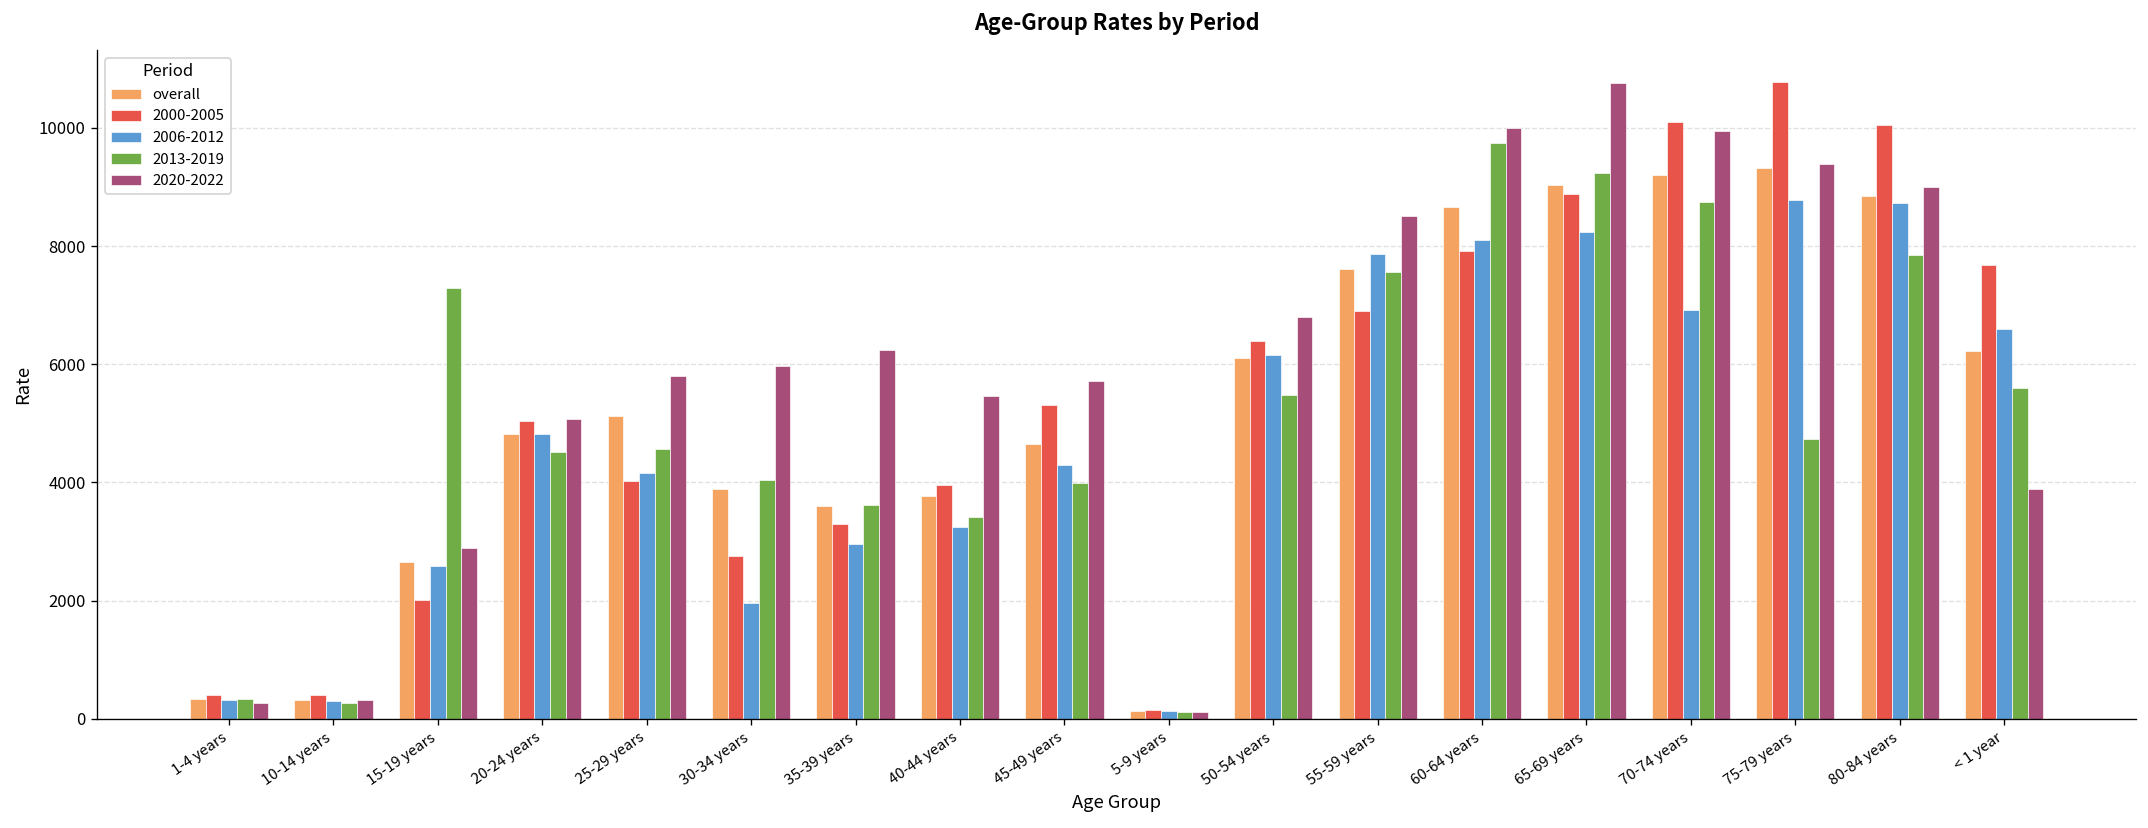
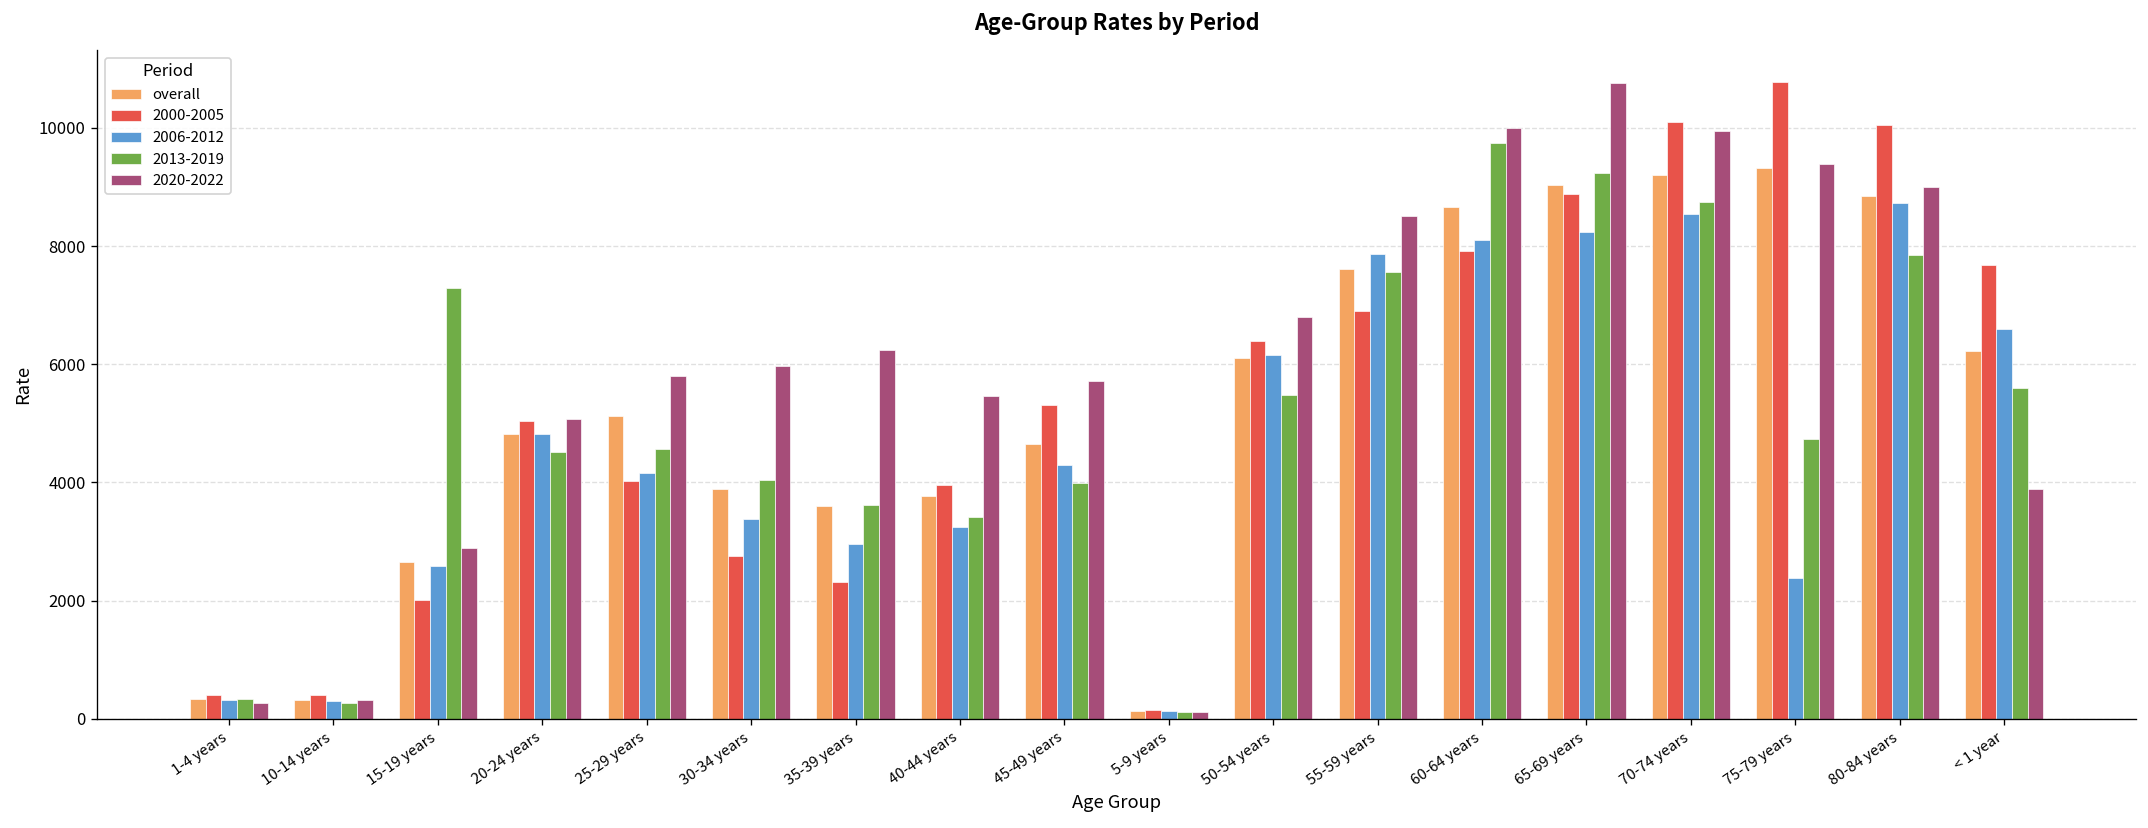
  {
    "overall": {
      "1-4 years": 300,
      "10-14 years": 300,
      "15-19 years": 2600,
      "20-24 years": 4800,
      "25-29 years": 5100,
      "30-34 years": 3900,
      "35-39 years": 3600,
      "40-44 years": 3800,
      "45-49 years": 4700,
      "5-9 years": 100,
      "50-54 years": 6100,
      "55-59 years": 7600,
      "60-64 years": 8700,
      "65-69 years": 9000,
      "70-74 years": 9200,
      "75-79 years": 9300,
      "80-84 years": 8800,
      "< 1 year": 6200
    },
    "2000-2005": {
      "1-4 years": 400,
      "10-14 years": 400,
      "15-19 years": 2000,
      "20-24 years": 5000,
      "25-29 years": 4000,
      "30-34 years": 2800,
-     "35-39 years": 3300,
+     "35-39 years": 2300,
      "40-44 years": 4000,
      "45-49 years": 5300,
      "5-9 years": 100,
      "50-54 years": 6400,
      "55-59 years": 6900,
      "60-64 years": 7900,
      "65-69 years": 8900,
      "70-74 years": 10100,
      "75-79 years": 10800,
      "80-84 years": 10000,
      "< 1 year": 7700
    },
    "2006-2012": {
      "1-4 years": 300,
      "10-14 years": 300,
      "15-19 years": 2600,
      "20-24 years": 4800,
      "25-29 years": 4200,
-     "30-34 years": 2000,
+     "30-34 years": 3400,
      "35-39 years": 3000,
      "40-44 years": 3200,
      "45-49 years": 4300,
      "5-9 years": 100,
      "50-54 years": 6200,
      "55-59 years": 7900,
      "60-64 years": 8100,
      "65-69 years": 8200,
-     "70-74 years": 6900,
-     "75-79 years": 8800,
+     "70-74 years": 8500,
+     "75-79 years": 2400,
      "80-84 years": 8700,
      "< 1 year": 6600
    },
    "2013-2019": {
      "1-4 years": 300,
      "10-14 years": 300,
      "15-19 years": 7300,
      "20-24 years": 4500,
      "25-29 years": 4600,
      "30-34 years": 4000,
      "35-39 years": 3600,
      "40-44 years": 3400,
      "45-49 years": 4000,
      "5-9 years": 100,
      "50-54 years": 5500,
      "55-59 years": 7600,
      "60-64 years": 9700,
      "65-69 years": 9200,
      "70-74 years": 8700,
      "75-79 years": 4700,
      "80-84 years": 7800,
      "< 1 year": 5600
    },
    "2020-2022": {
      "1-4 years": 300,
      "10-14 years": 300,
      "15-19 years": 2900,
      "20-24 years": 5100,
      "25-29 years": 5800,
      "30-34 years": 6000,
      "35-39 years": 6200,
      "40-44 years": 5500,
      "45-49 years": 5700,
      "5-9 years": 100,
      "50-54 years": 6800,
      "55-59 years": 8500,
      "60-64 years": 10000,
      "65-69 years": 10800,
      "70-74 years": 10000,
      "75-79 years": 9400,
      "80-84 years": 9000,
      "< 1 year": 3900
    }
  }
